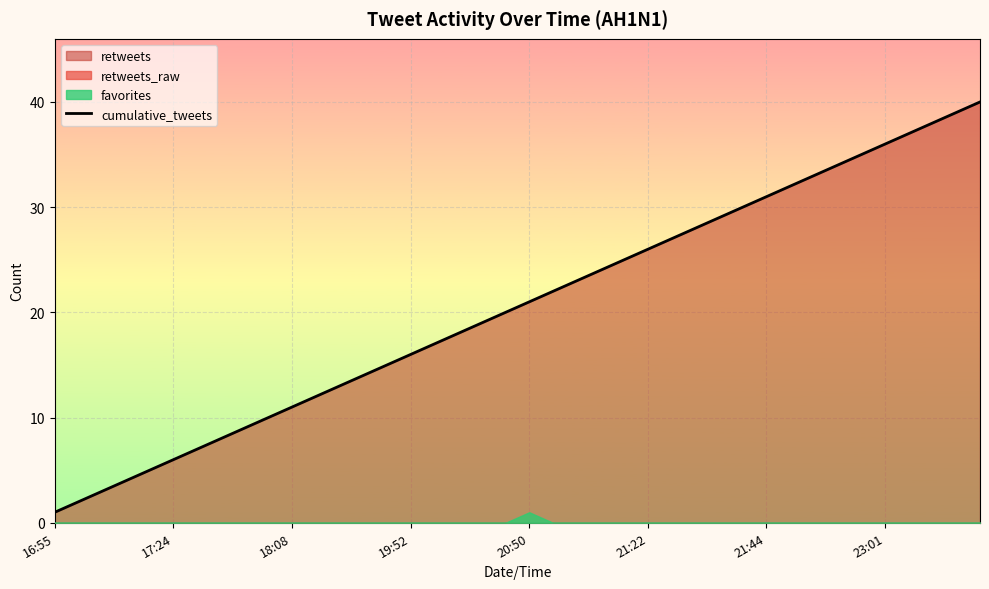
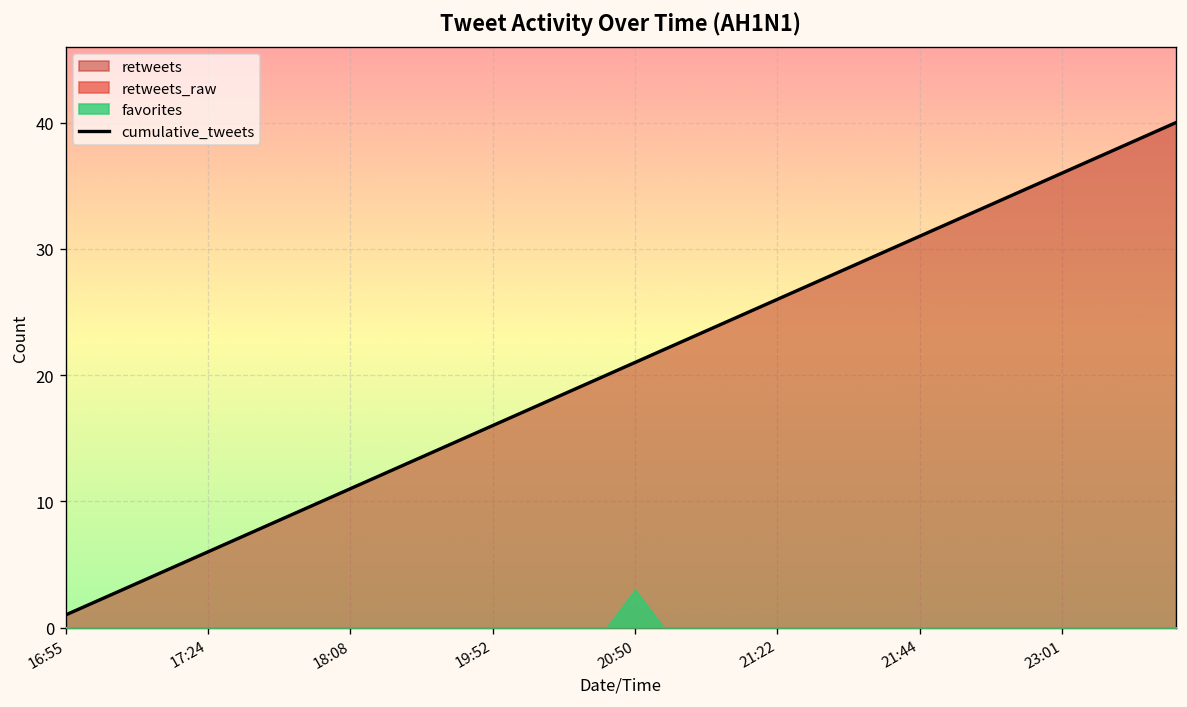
  {
    "favorites": {
-     "20:50": 1
+     "20:50": 3
    }
  }
